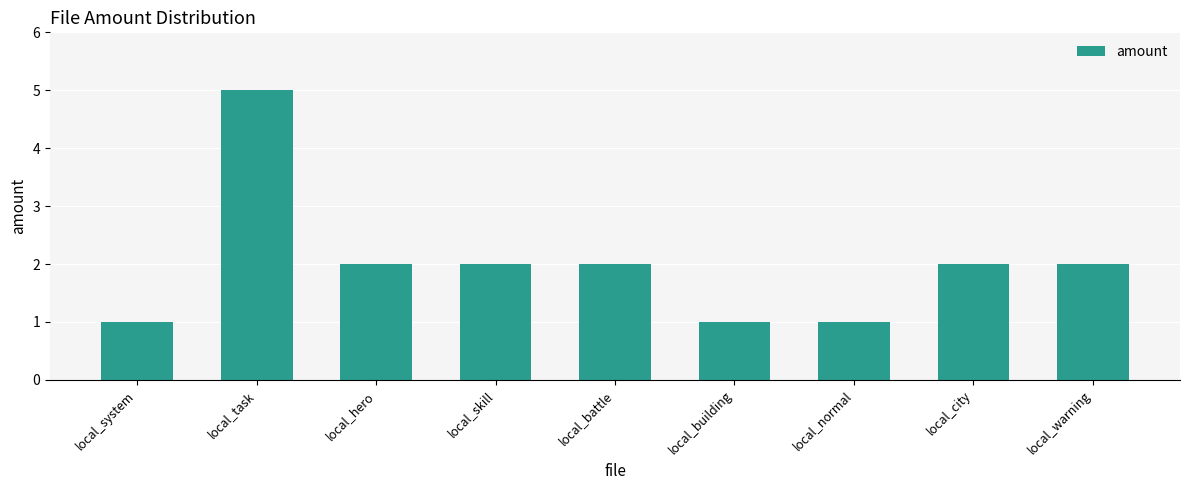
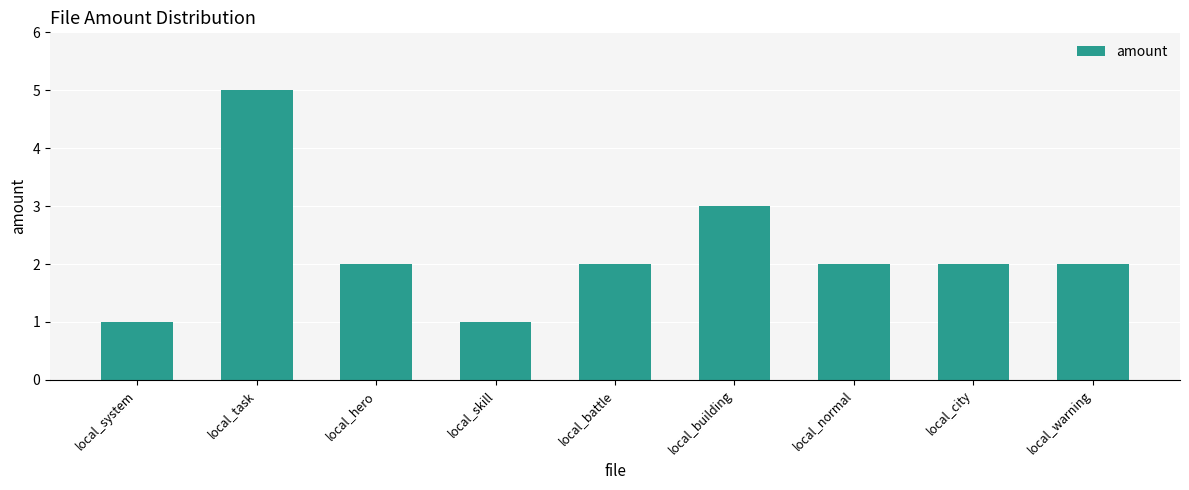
  {
    "local_system": 1,
    "local_task": 5,
    "local_hero": 2,
-   "local_skill": 2,
+   "local_skill": 1,
    "local_battle": 2,
-   "local_building": 1,
-   "local_normal": 1,
+   "local_building": 3,
+   "local_normal": 2,
    "local_city": 2,
    "local_warning": 2
  }
